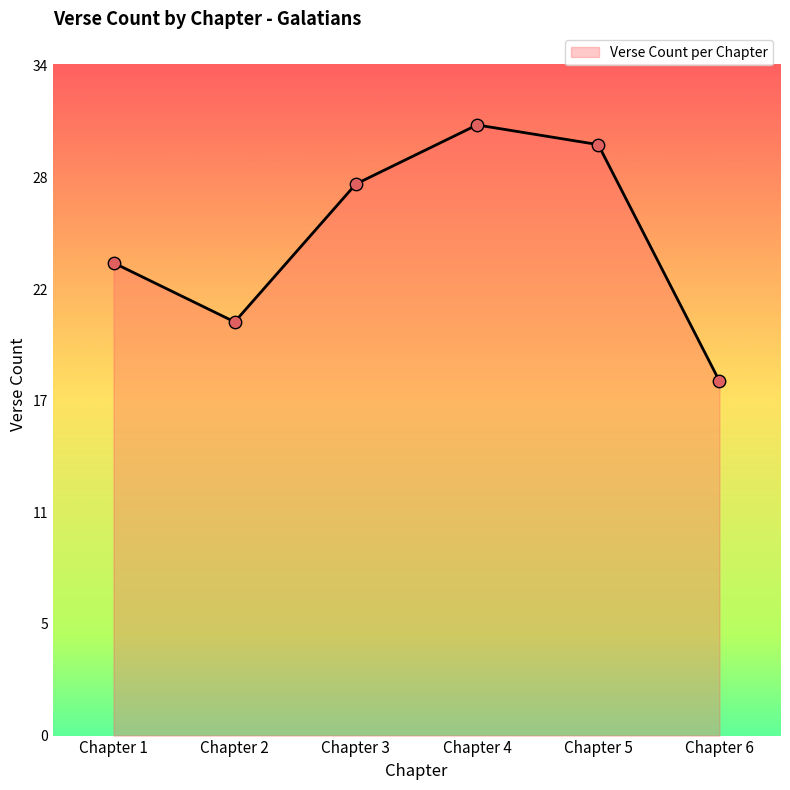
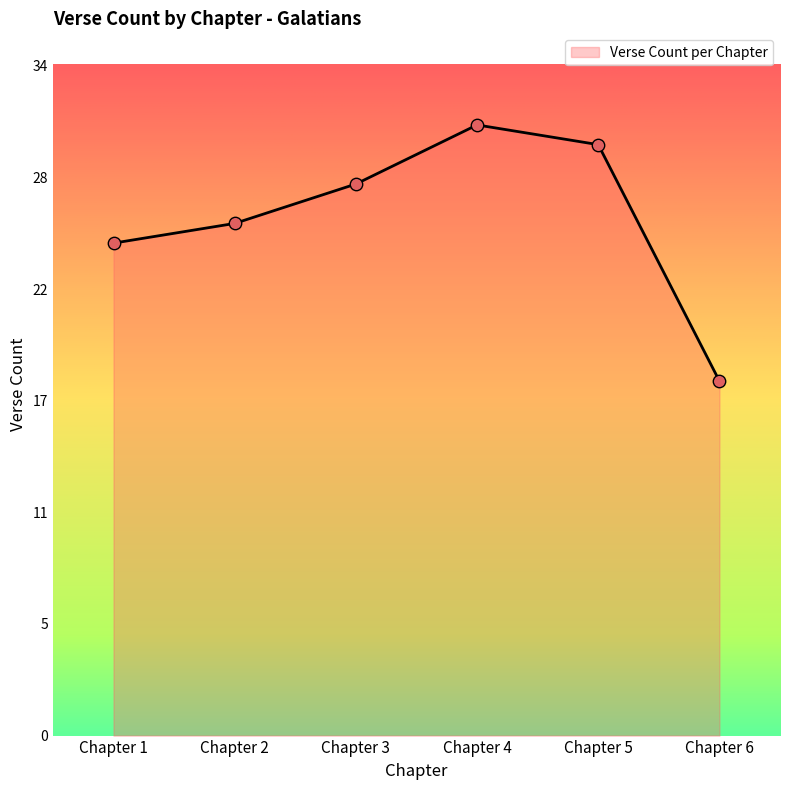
  {
-   "Chapter 1": 24,
-   "Chapter 2": 21,
+   "Chapter 1": 25,
+   "Chapter 2": 26,
    "Chapter 3": 28,
    "Chapter 4": 31,
    "Chapter 5": 30,
    "Chapter 6": 18
  }
